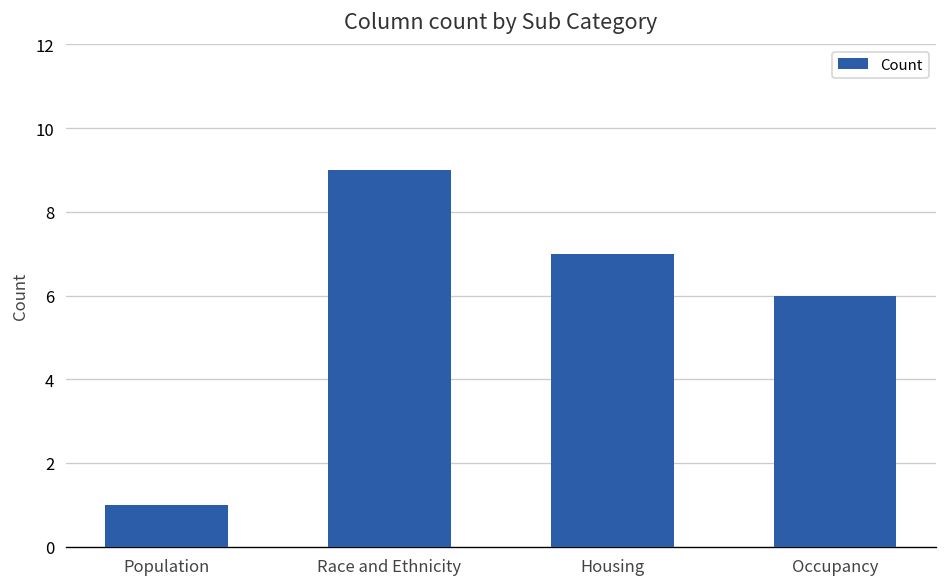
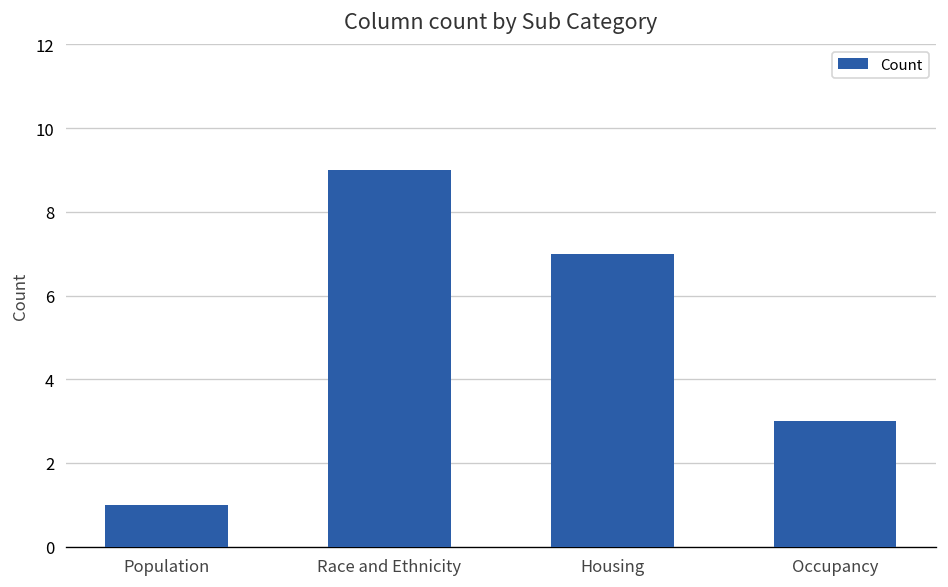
  {
    "Population": 1,
    "Race and Ethnicity": 9,
    "Housing": 7,
-   "Occupancy": 6
+   "Occupancy": 3
  }
